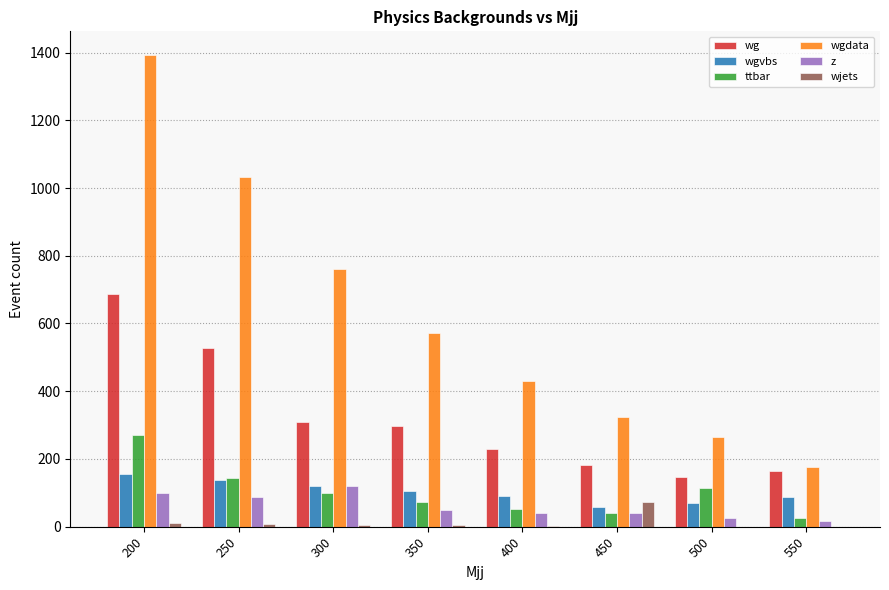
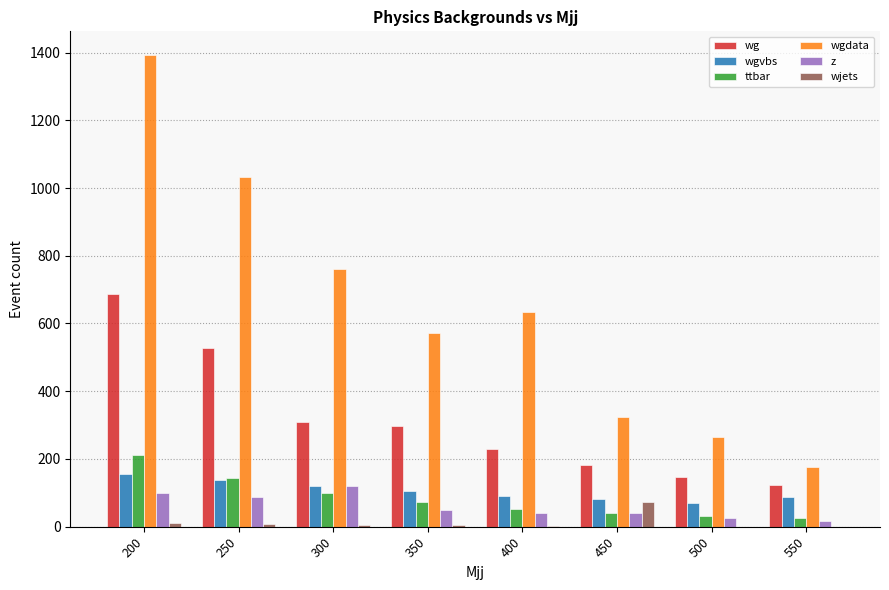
  {
    "wg": {
      "200": 690,
      "250": 530,
      "300": 310,
      "350": 300,
      "400": 230,
      "450": 180,
      "500": 150,
-     "550": 160
+     "550": 120
    },
    "wgvbs": {
      "200": 160,
      "250": 140,
      "300": 120,
      "350": 100,
      "400": 90,
-     "450": 60,
+     "450": 80,
      "500": 70,
      "550": 90
    },
    "ttbar": {
-     "200": 270,
+     "200": 210,
      "250": 140,
      "300": 100,
      "350": 70,
      "400": 50,
      "450": 40,
-     "500": 110,
+     "500": 30,
      "550": 20
    },
    "wgdata": {
      "200": 1390,
      "250": 1030,
      "300": 760,
      "350": 570,
-     "400": 430,
+     "400": 630,
      "450": 330,
      "500": 260,
      "550": 180
    },
    "z": {
      "200": 100,
      "250": 90,
      "300": 120,
      "350": 50,
      "400": 40,
      "450": 40,
      "500": 30,
      "550": 20
    },
    "wjets": {
      "200": 10,
      "250": 10,
      "450": 70,
      "500": 0,
      "550": 0
    }
  }
